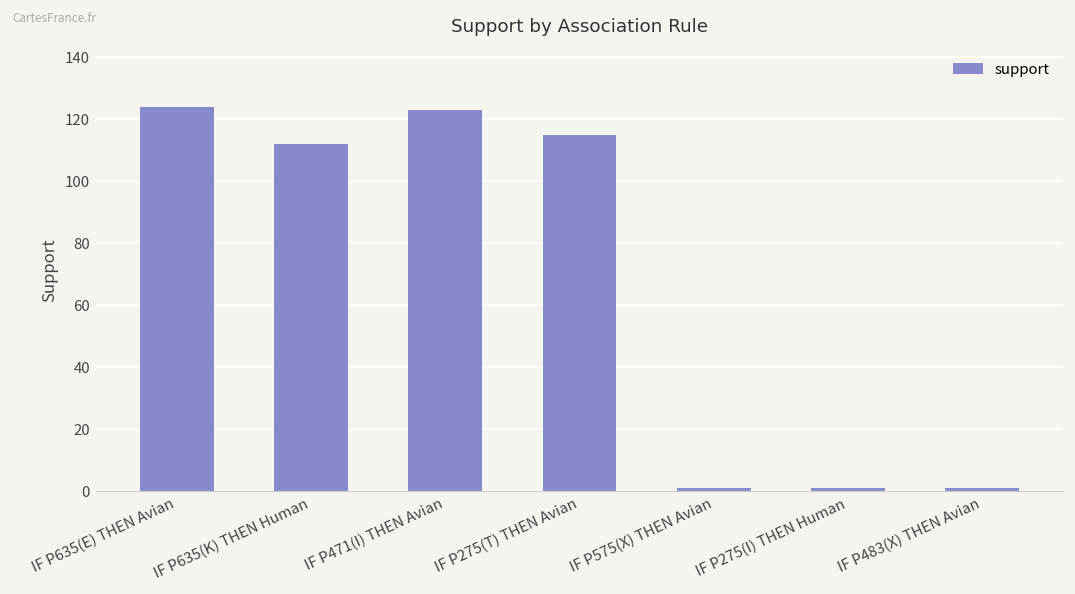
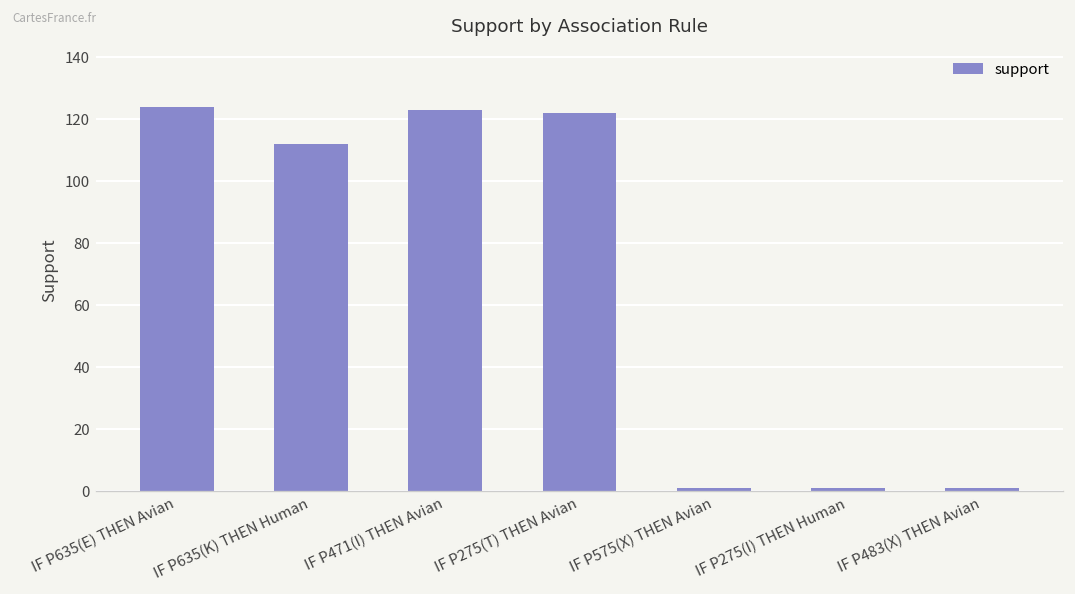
  {
    "IF P635(E) THEN Avian": 124,
    "IF P635(K) THEN Human": 112,
    "IF P471(I) THEN Avian": 123,
-   "IF P275(T) THEN Avian": 115,
+   "IF P275(T) THEN Avian": 122,
    "IF P575(X) THEN Avian": 1,
    "IF P275(I) THEN Human": 1,
    "IF P483(X) THEN Avian": 1
  }
